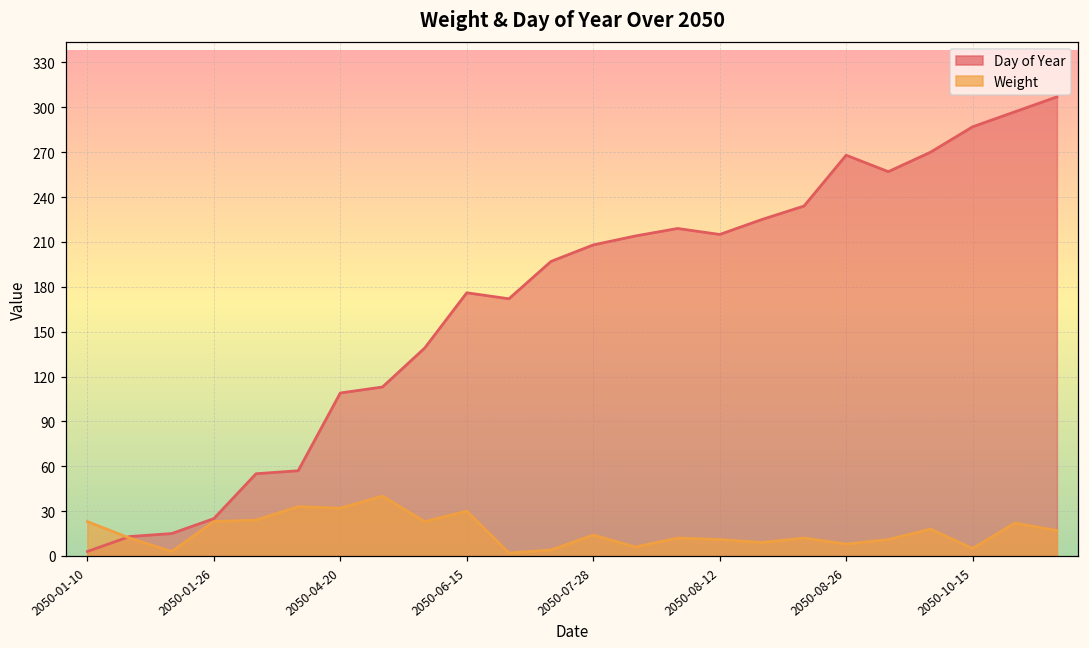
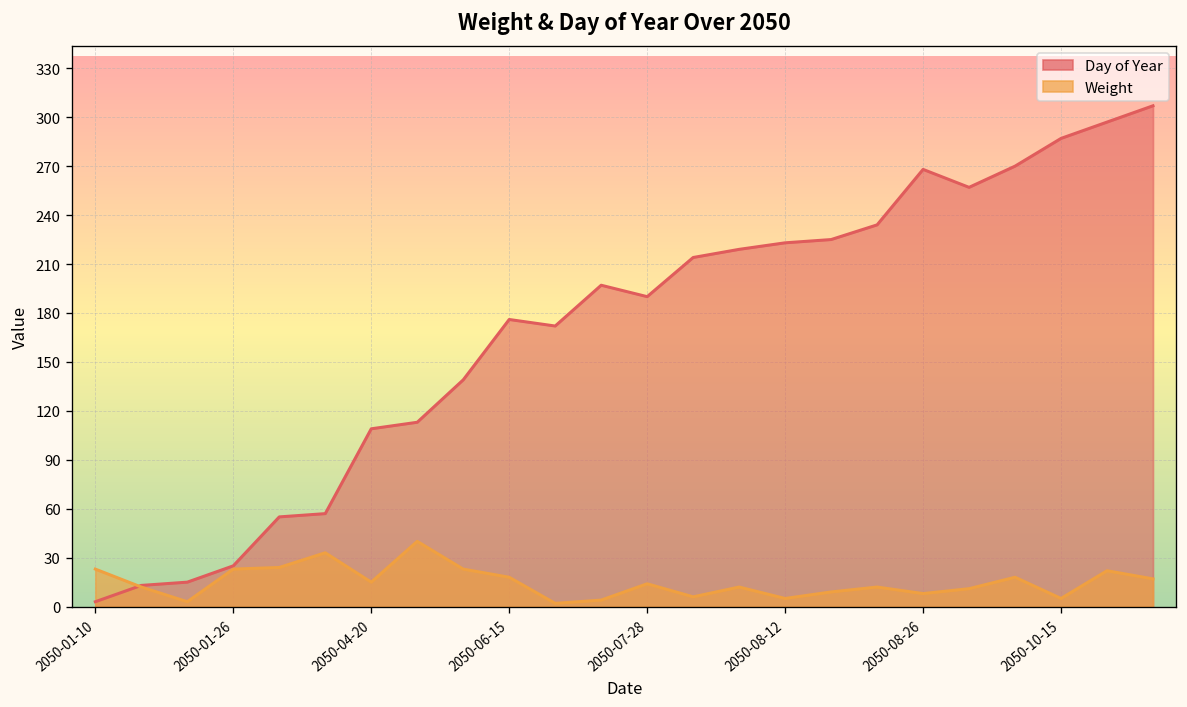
  {
    "Day of Year": {
      "2050-01-10": 3,
      "2050-01-26": 25,
      "2050-04-20": 109,
      "2050-06-15": 176,
-     "2050-07-28": 208,
-     "2050-08-12": 215,
+     "2050-07-28": 190,
+     "2050-08-12": 223,
      "2050-08-26": 268,
      "2050-10-15": 287
    },
    "Weight": {
      "2050-01-10": 23,
      "2050-01-26": 23,
-     "2050-04-20": 32,
-     "2050-06-15": 30,
+     "2050-04-20": 15,
+     "2050-06-15": 18,
      "2050-07-28": 14,
-     "2050-08-12": 11,
+     "2050-08-12": 5,
      "2050-08-26": 8,
      "2050-10-15": 5
    }
  }
